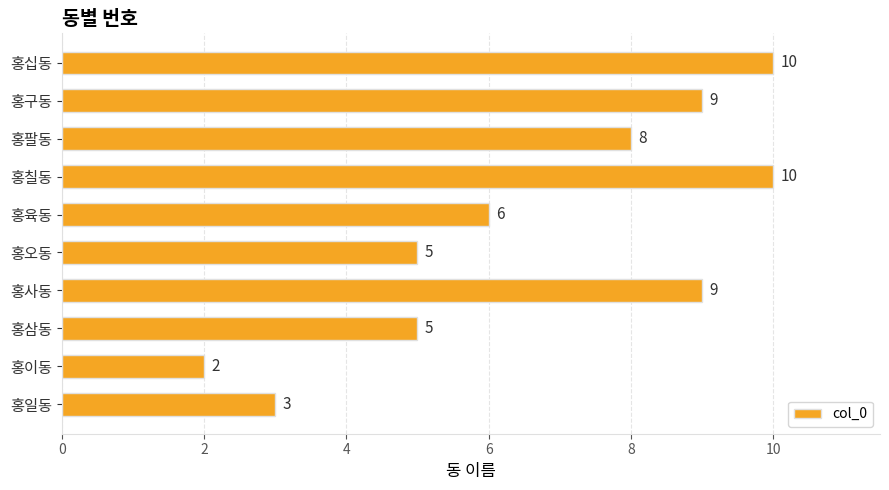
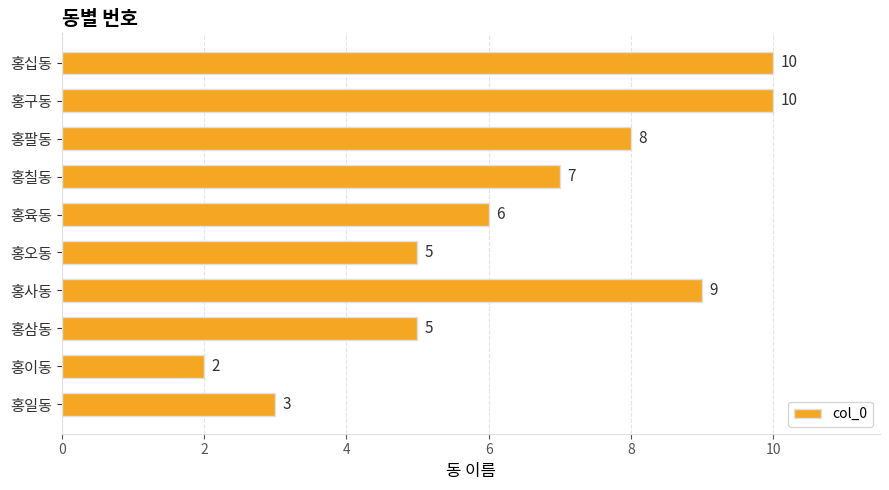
  {
    "홍십동": 10,
-   "홍구동": 9,
+   "홍구동": 10,
    "홍팔동": 8,
-   "홍칠동": 10,
+   "홍칠동": 7,
    "홍육동": 6,
    "홍오동": 5,
    "홍사동": 9,
    "홍삼동": 5,
    "홍이동": 2,
    "홍일동": 3
  }
